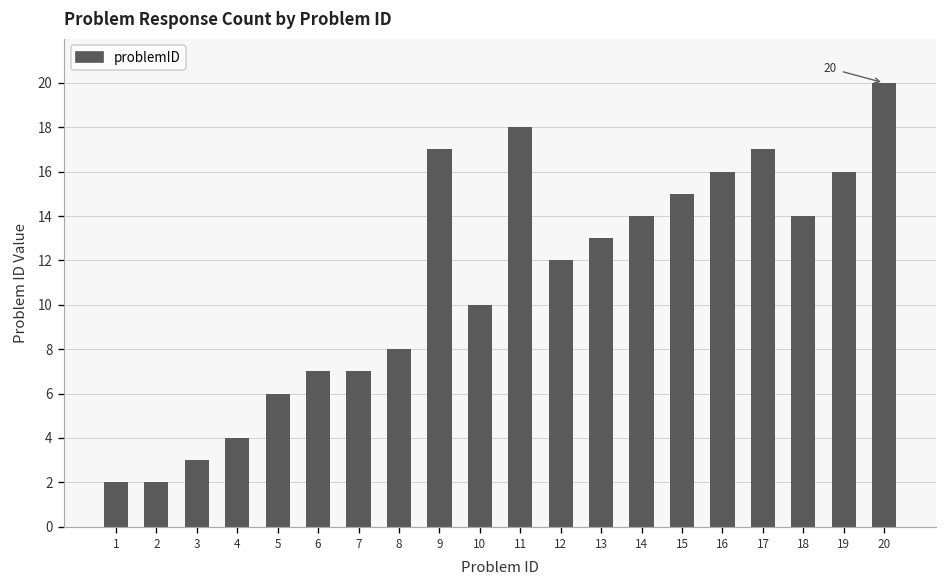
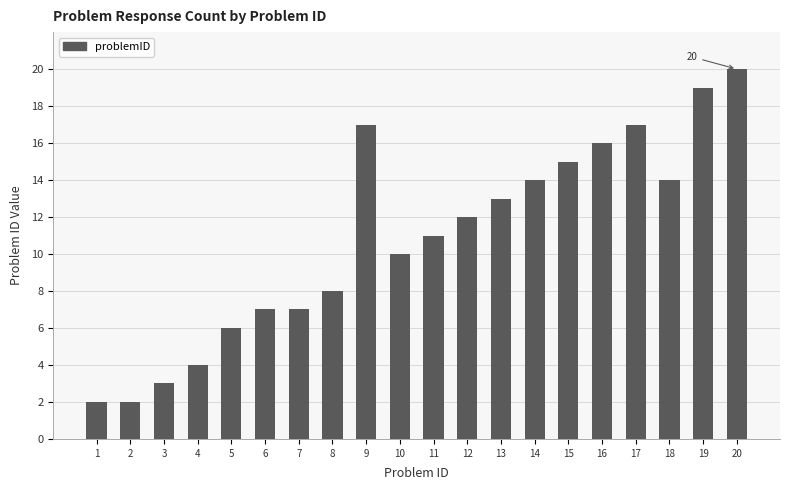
  {
    "1": 2,
    "2": 2,
    "3": 3,
    "4": 4,
    "5": 6,
    "6": 7,
    "7": 7,
    "8": 8,
    "9": 17,
    "10": 10,
-   "11": 18,
+   "11": 11,
    "12": 12,
    "13": 13,
    "14": 14,
    "15": 15,
    "16": 16,
    "17": 17,
    "18": 14,
-   "19": 16
+   "19": 19
  }
